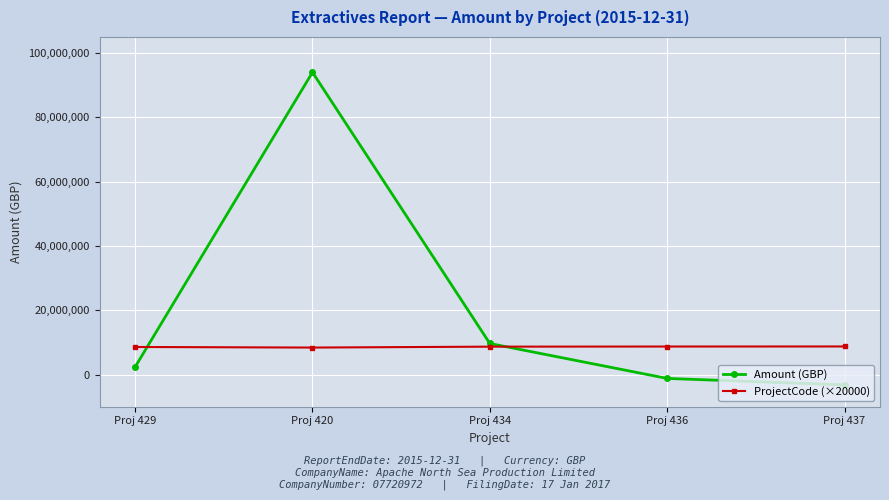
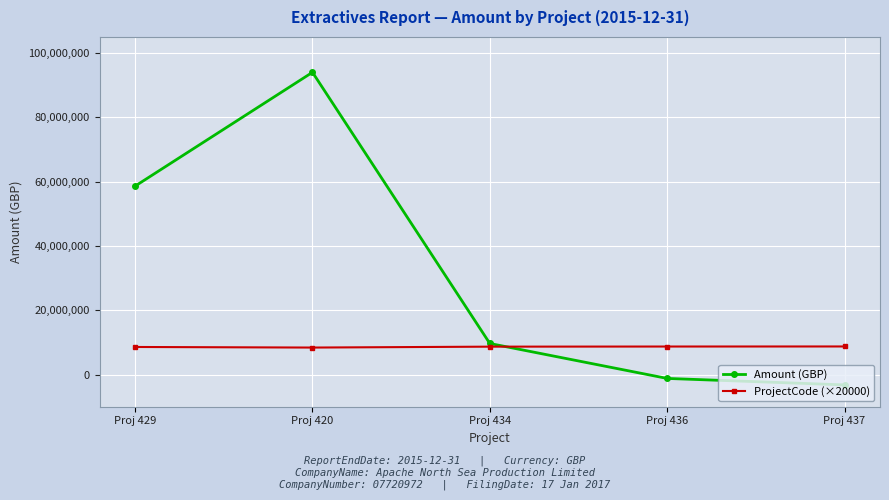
  {
    "Amount (GBP)": {
-     "Proj 429": "2,000,000",
+     "Proj 429": "59,000,000",
      "Proj 420": "94,000,000",
      "Proj 434": "10,000,000",
      "Proj 436": "-1,000,000"
    },
    "ProjectCode (×20000)": {
      "Proj 429": "9,000,000",
      "Proj 420": "8,000,000",
      "Proj 434": "9,000,000",
      "Proj 436": "9,000,000",
      "Proj 437": "9,000,000"
    }
  }
